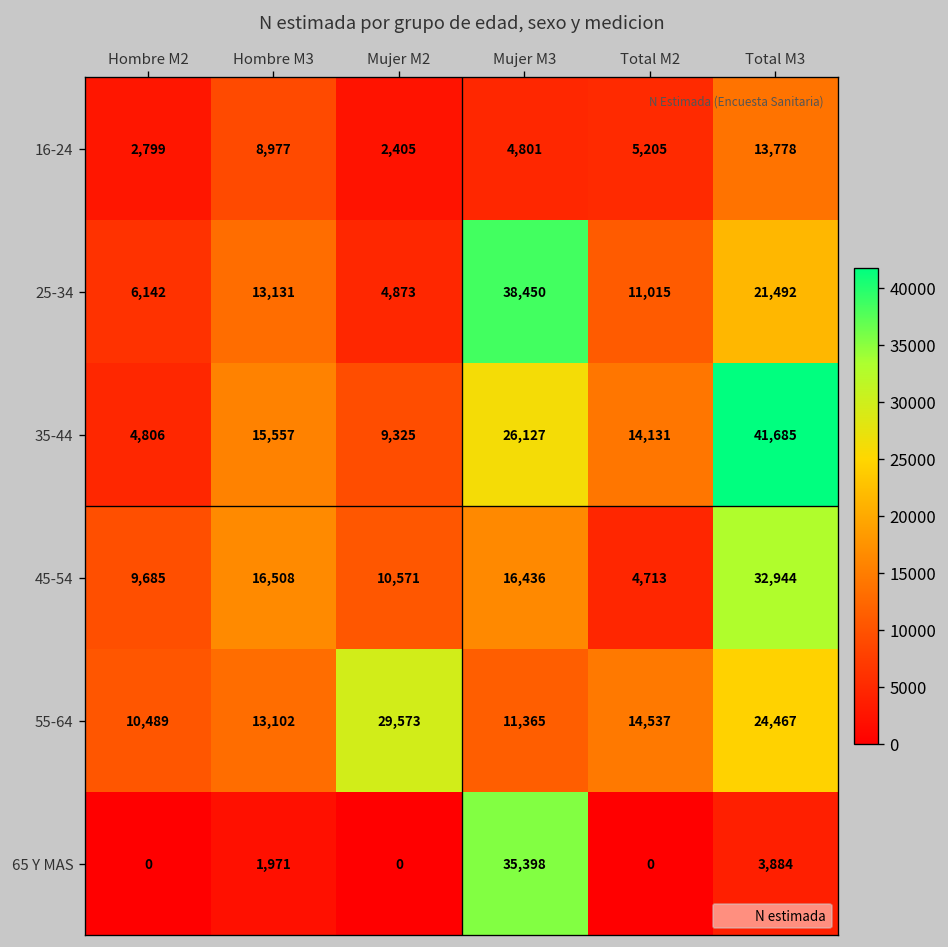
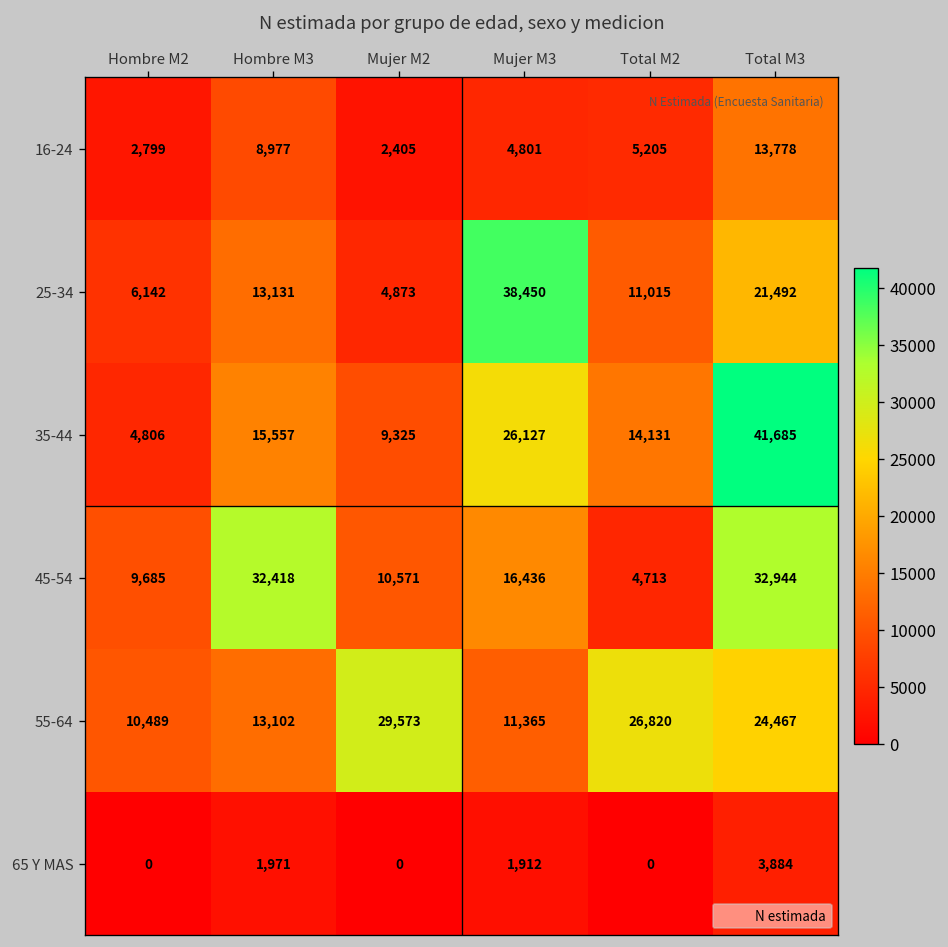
  {
    "16-24": {
      "Hombre M2": "2,799",
      "Hombre M3": "8,977",
      "Mujer M2": "2,405",
      "Mujer M3": "4,801",
      "Total M2": "5,205"
    },
    "25-34": {
      "Hombre M2": "6,142",
      "Hombre M3": "13,131",
      "Mujer M2": "4,873",
      "Mujer M3": "38,450",
      "Total M2": "11,015",
      "Total M3": "21,492"
    },
    "35-44": {
      "Hombre M2": "4,806",
      "Hombre M3": "15,557",
      "Mujer M2": "9,325",
      "Mujer M3": "26,127",
      "Total M2": "14,131",
      "Total M3": "41,685"
    },
    "45-54": {
      "Hombre M2": "9,685",
-     "Hombre M3": "16,508",
+     "Hombre M3": "32,418",
      "Mujer M2": "10,571",
      "Mujer M3": "16,436",
      "Total M2": "4,713",
      "Total M3": "32,944"
    },
    "55-64": {
      "Hombre M2": "10,489",
      "Hombre M3": "13,102",
      "Mujer M2": "29,573",
      "Mujer M3": "11,365",
-     "Total M2": "14,537",
+     "Total M2": "26,820",
      "Total M3": "24,467"
    },
    "65 Y MAS": {
      "Hombre M2": "0",
      "Hombre M3": "1,971",
      "Mujer M2": "0",
-     "Mujer M3": "35,398",
+     "Mujer M3": "1,912",
      "Total M2": "0",
      "Total M3": "3,884"
    }
  }
